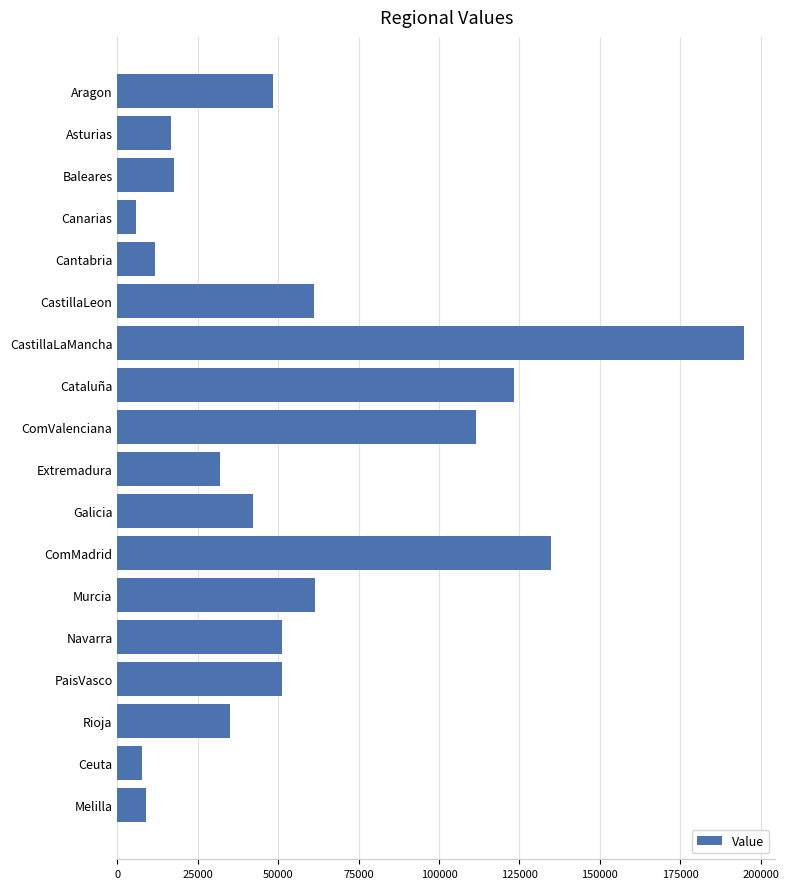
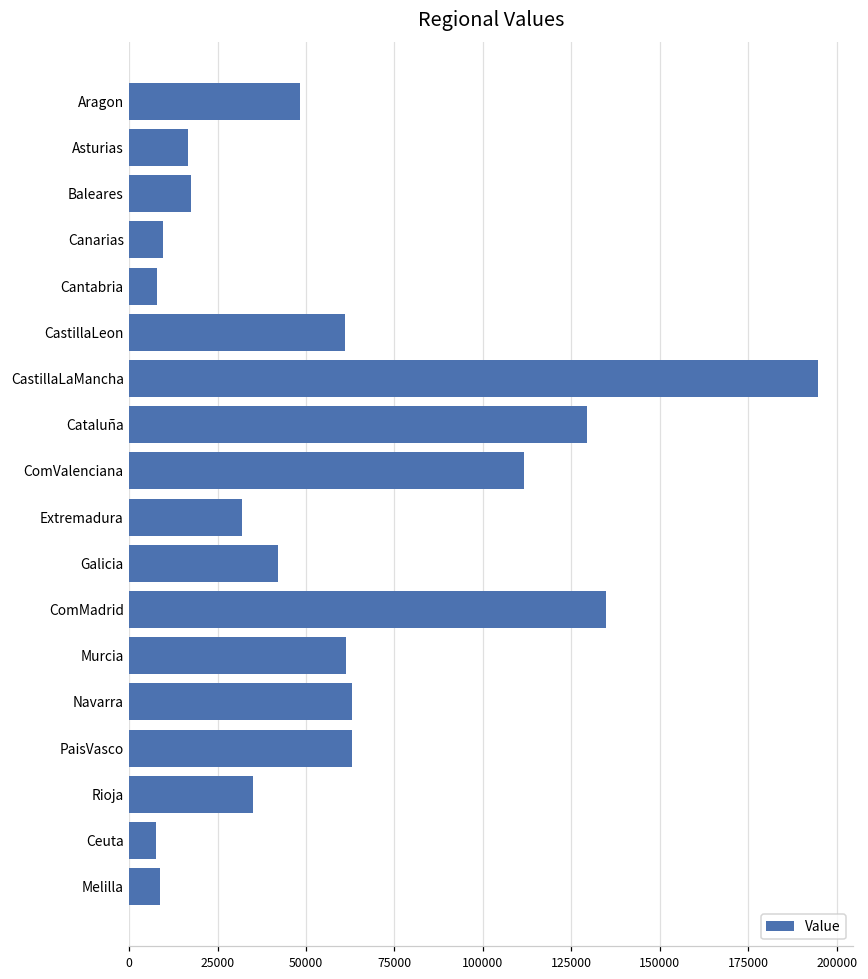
  {
    "Aragon": 48000,
    "Asturias": 17000,
    "Baleares": 18000,
-   "Canarias": 6000,
-   "Cantabria": 12000,
+   "Canarias": 9000,
+   "Cantabria": 8000,
    "CastillaLeon": 61000,
    "CastillaLaMancha": 195000,
-   "Cataluña": 123000,
+   "Cataluña": 129000,
    "ComValenciana": 112000,
    "Extremadura": 32000,
    "Galicia": 42000,
    "ComMadrid": 135000,
    "Murcia": 61000,
-   "Navarra": 51000,
-   "PaisVasco": 51000,
+   "Navarra": 63000,
+   "PaisVasco": 63000,
    "Rioja": 35000,
    "Ceuta": 8000,
    "Melilla": 9000
  }
